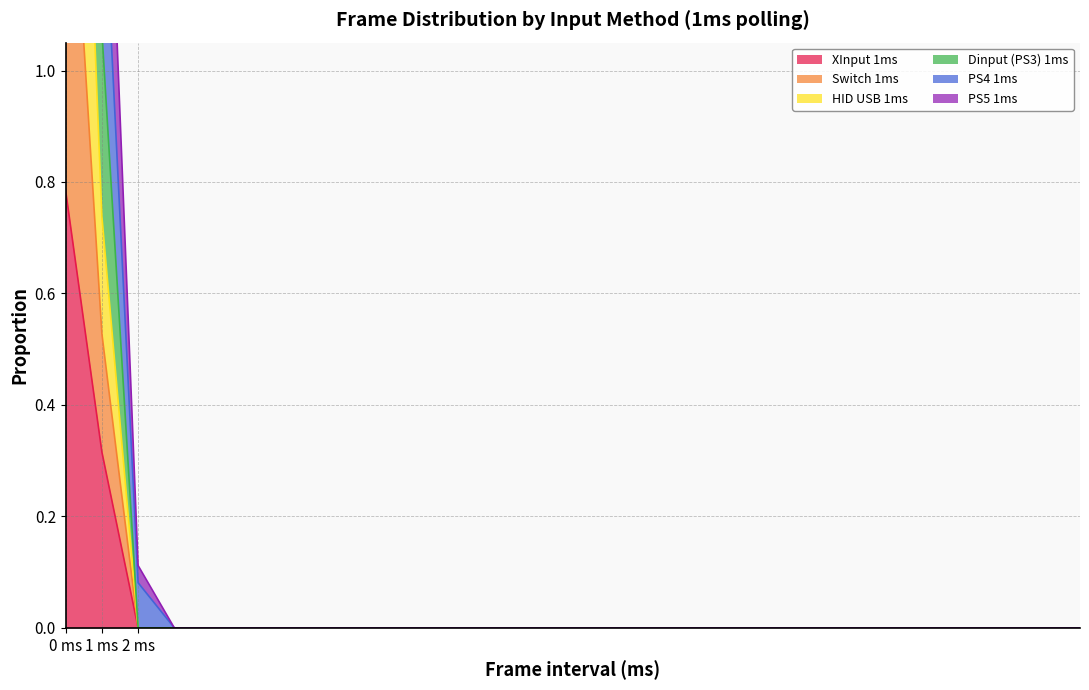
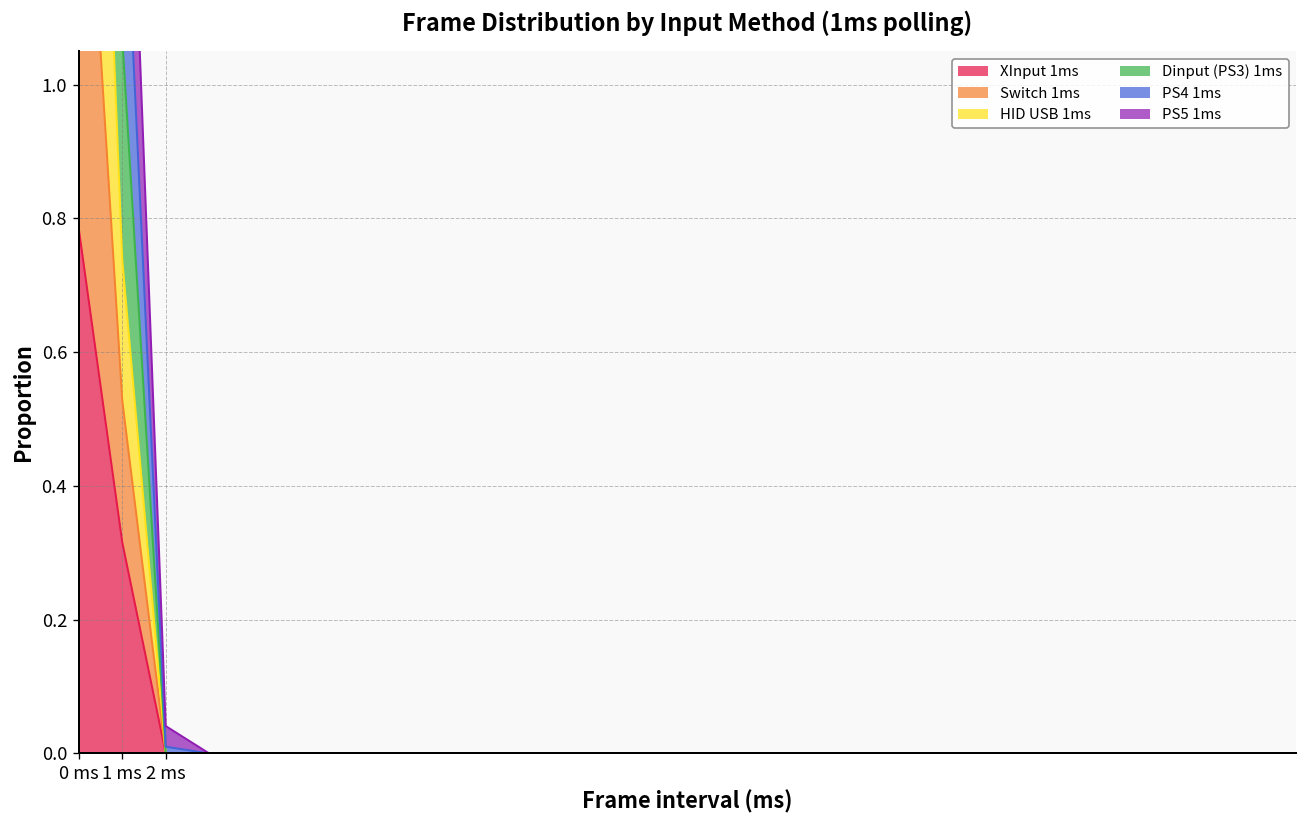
  {
    "XInput 1ms": {
      "0 ms": 0.78,
      "1 ms": 0.32
    },
    "Switch 1ms": {
      "1 ms": 0.21
    },
    "HID USB 1ms": {
      "1 ms": 0.21
    },
    "PS4 1ms": {
-     "2 ms": 0.08
+     "2 ms": 0.01
    },
    "PS5 1ms": {
      "2 ms": 0.03
    }
  }
